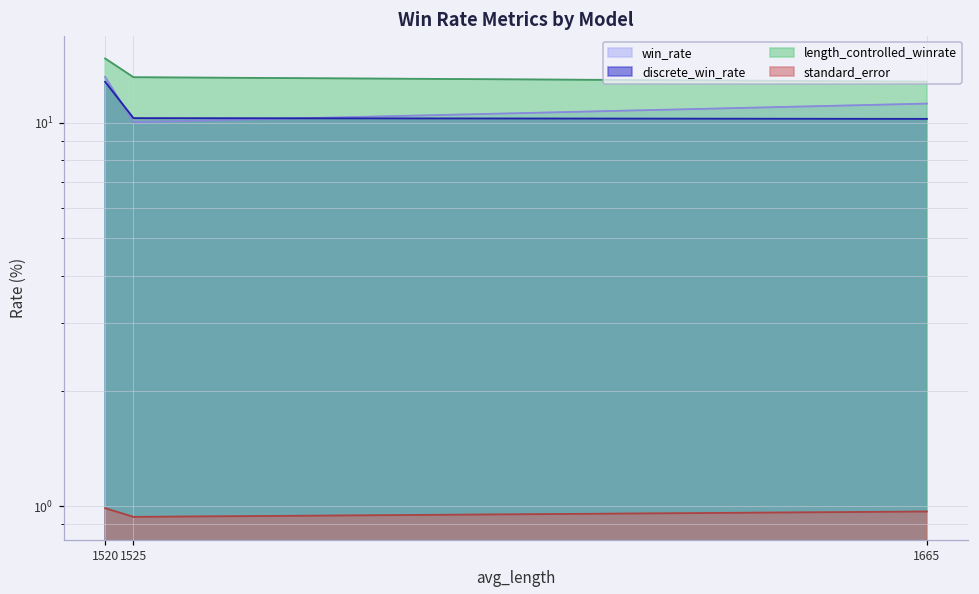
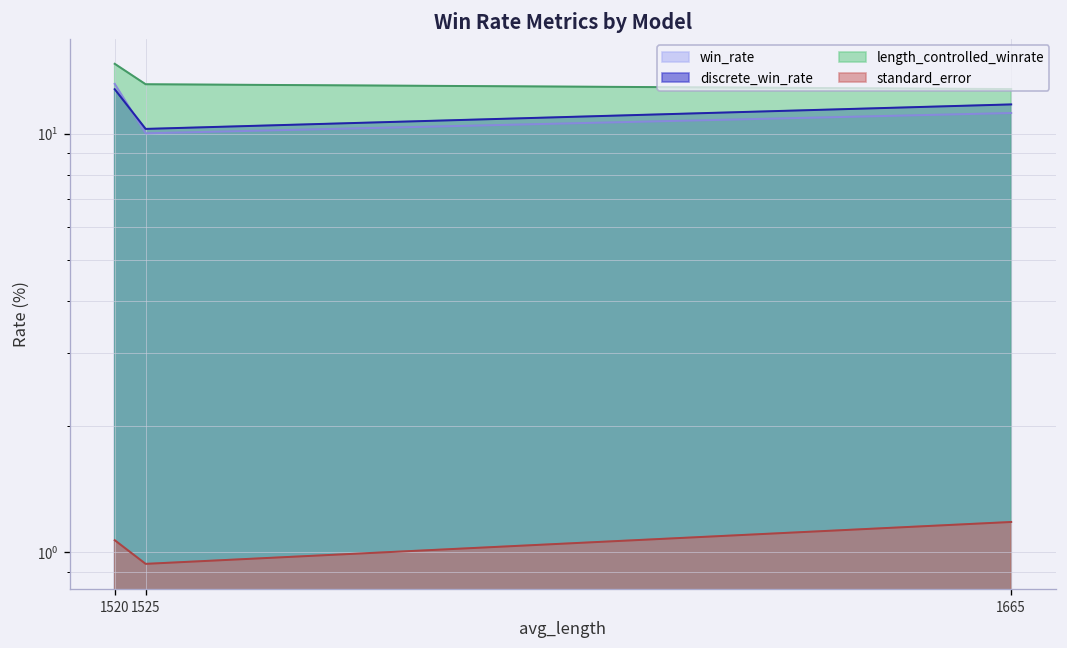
  {
    "win_rate": {
      "1520": 13.2,
      "1525": 10.0,
      "1665": 11.2
    },
    "discrete_win_rate": {
      "1520": 12.8,
      "1525": 10.3,
-     "1665": 10.2
+     "1665": 11.8
    },
    "length_controlled_winrate": {
      "1520": 14.7,
      "1525": 13.2,
      "1665": 12.8
    },
    "standard_error": {
-     "1520": 0.99,
+     "1520": 1.07,
      "1525": 0.94,
-     "1665": 0.97
+     "1665": 1.18
    }
  }
